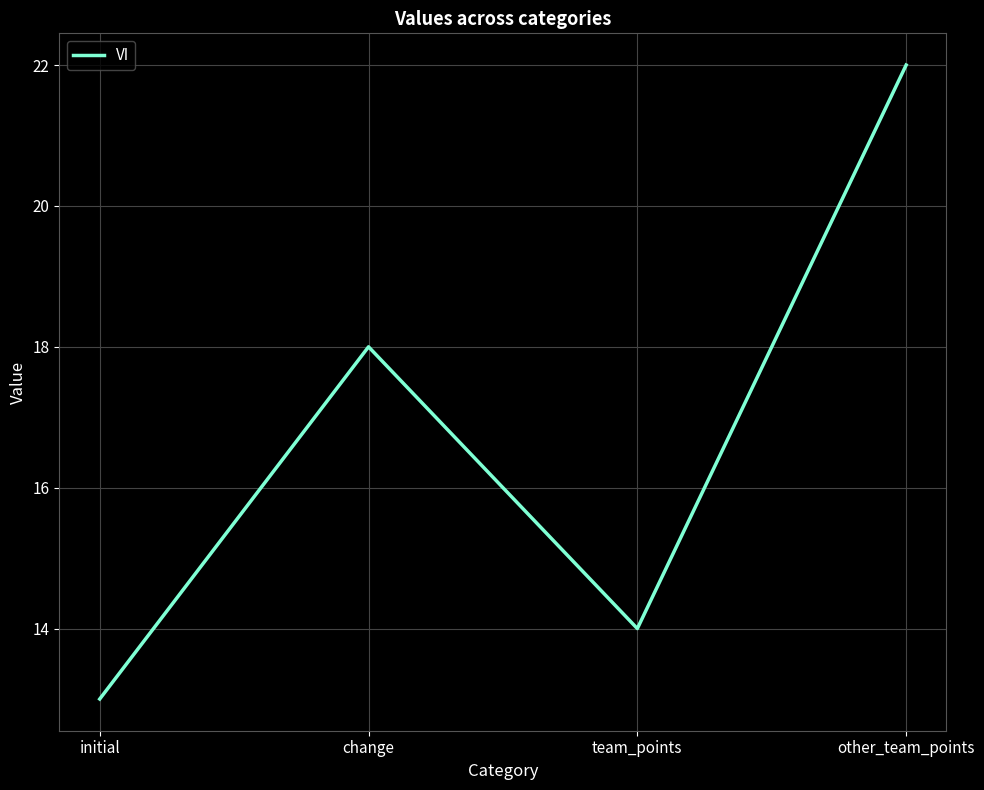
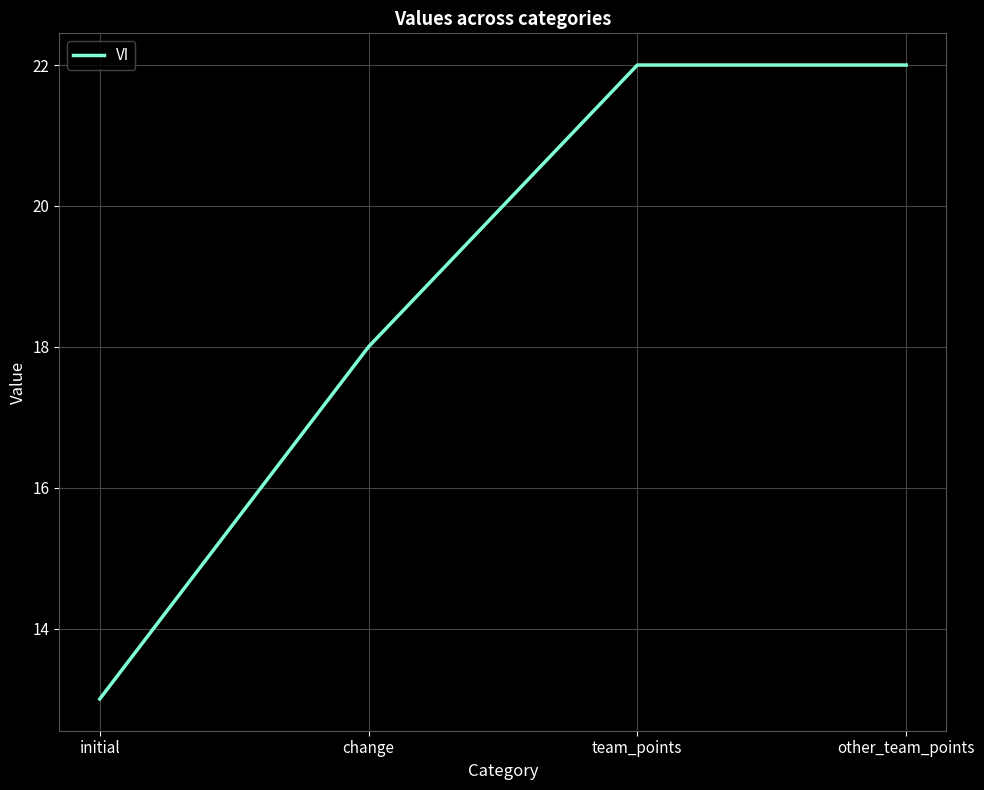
  {
    "initial": 13,
    "change": 18,
-   "team_points": 14,
+   "team_points": 22,
    "other_team_points": 22
  }
